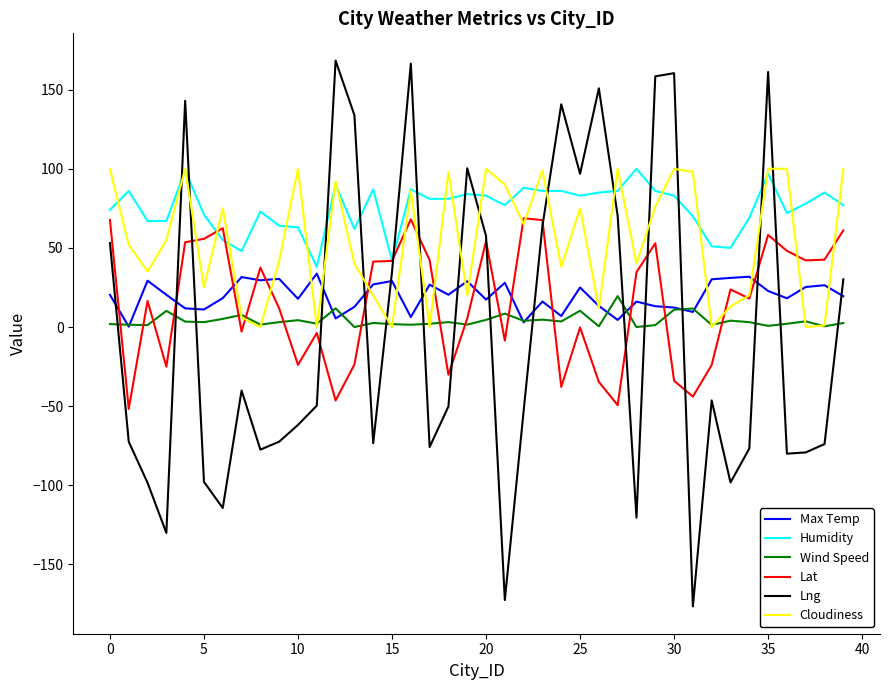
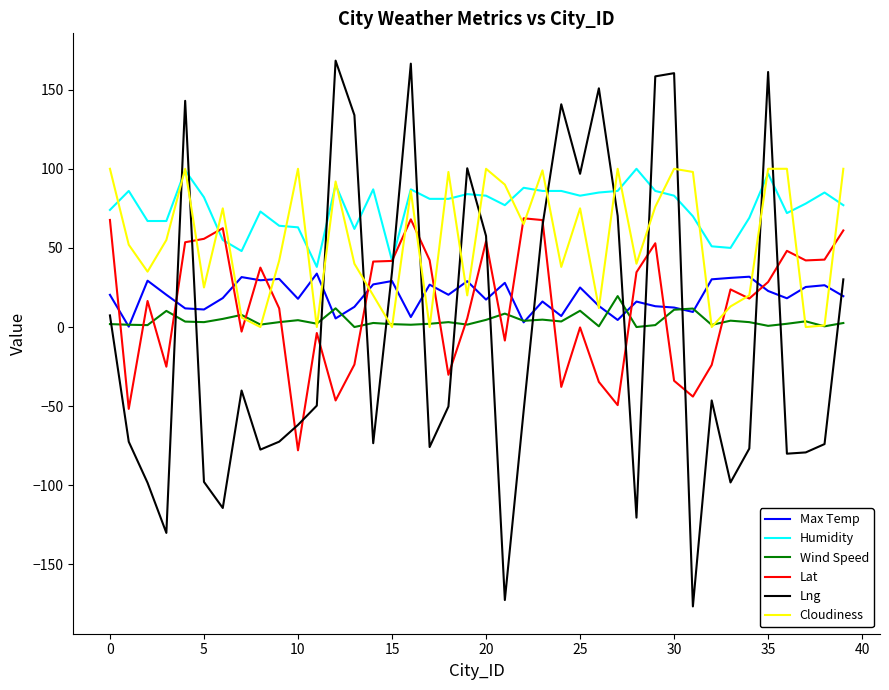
  {
    "Max Temp": {
      "0": 20,
      "5": 11,
      "10": 18,
      "15": 29,
      "20": 17,
      "25": 25,
      "35": 23
    },
    "Humidity": {
      "0": 74,
-     "5": 71,
+     "5": 82,
      "10": 63,
      "20": 83,
      "25": 83,
      "30": 83,
      "35": 97
    },
    "Wind Speed": {
      "0": 2,
      "5": 3,
      "10": 4,
      "15": 2,
      "20": 5,
      "25": 10,
      "35": 1
    },
    "Lat": {
      "0": 68,
      "5": 56,
-     "10": -24,
+     "10": -78,
      "20": 54,
      "25": 0,
      "30": -34,
-     "35": 58
+     "35": 28
    },
    "Lng": {
-     "0": 53,
+     "0": 7,
      "5": -98,
      "10": -62,
      "15": 35,
      "20": 58,
      "25": 97,
      "30": 160,
      "35": 161
    },
    "Cloudiness": {
      "0": 100,
      "5": 25,
      "10": 100,
      "15": 0,
      "20": 100,
      "25": 75,
      "30": 100,
      "35": 100
    }
  }
